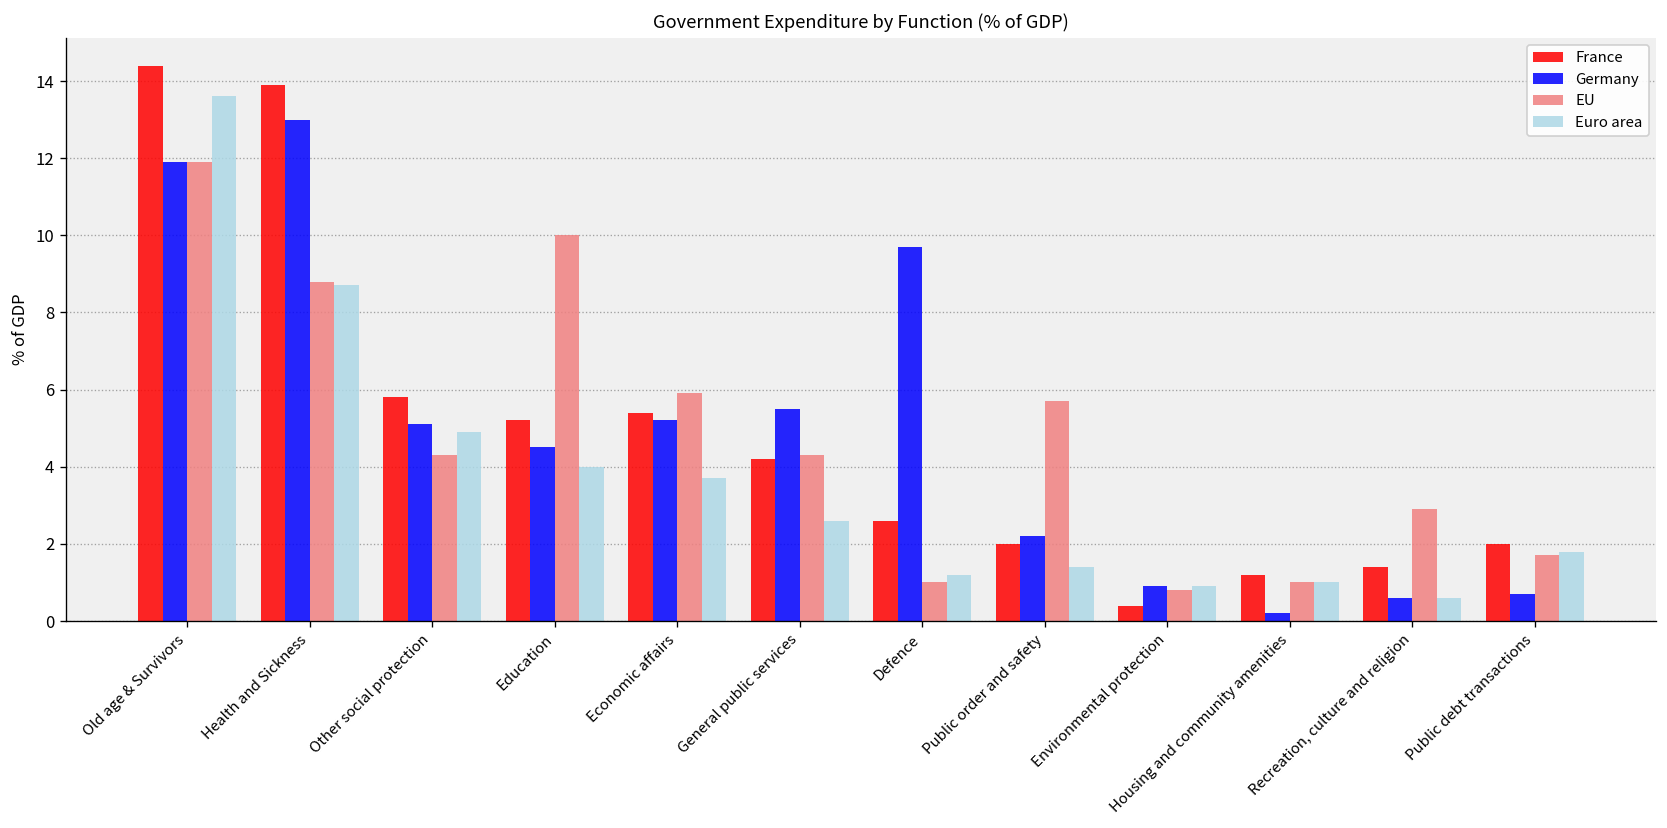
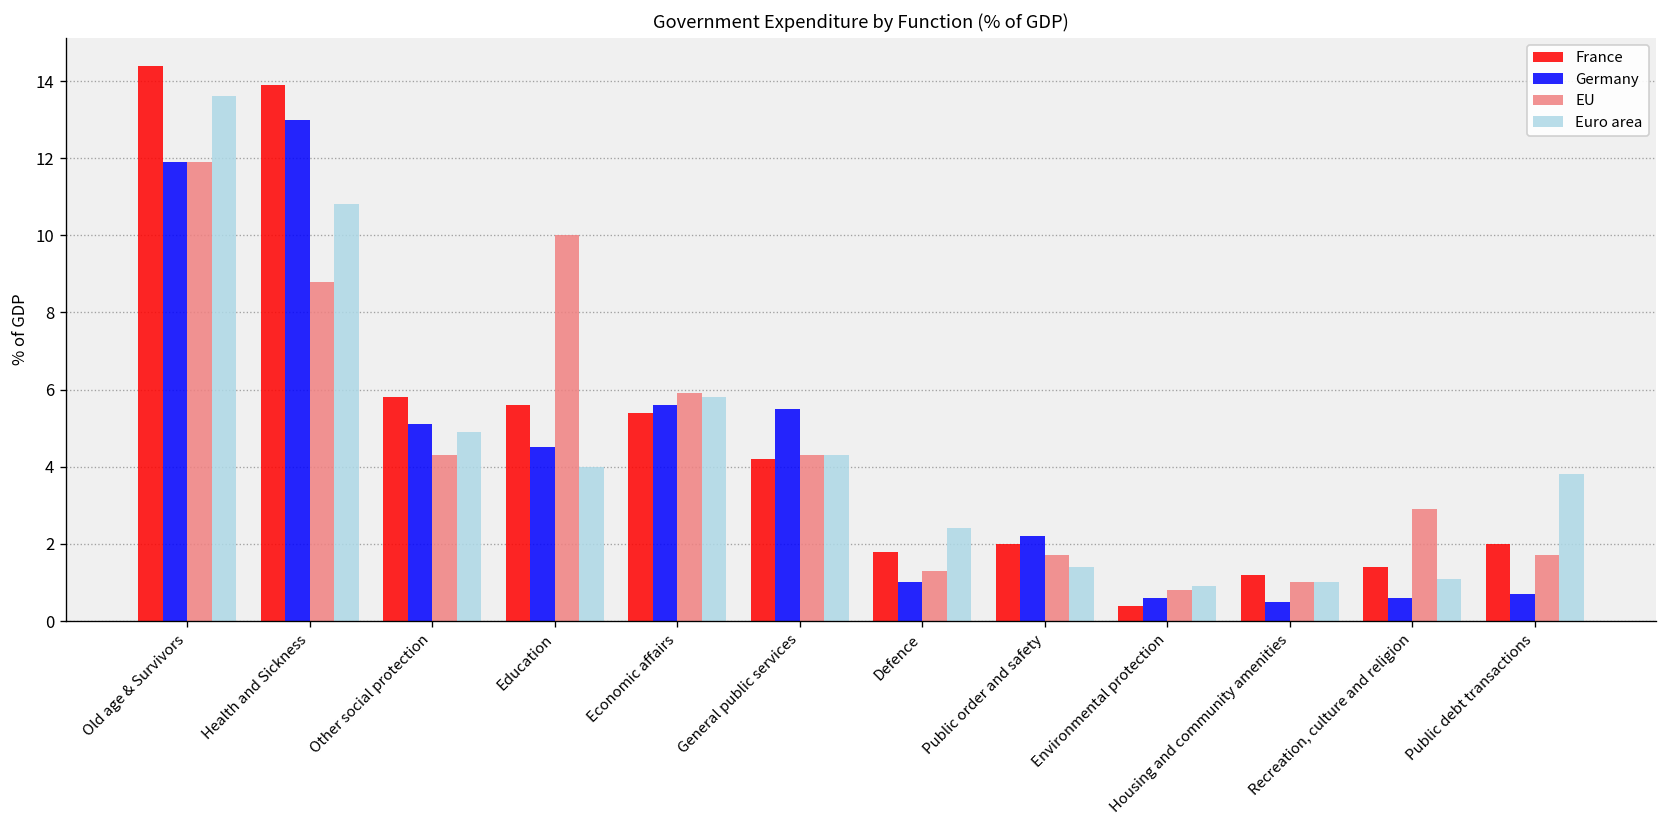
  {
    "France": {
      "Old age & Survivors": 14.4,
      "Health and Sickness": 13.9,
      "Other social protection": 5.8,
-     "Education": 5.2,
+     "Education": 5.6,
      "Economic affairs": 5.4,
      "General public services": 4.2,
-     "Defence": 2.6,
+     "Defence": 1.8,
      "Public order and safety": 2.0,
      "Environmental protection": 0.4,
      "Housing and community amenities": 1.2,
      "Recreation, culture and religion": 1.4,
      "Public debt transactions": 2.0
    },
    "Germany": {
      "Old age & Survivors": 11.9,
      "Health and Sickness": 13.0,
      "Other social protection": 5.1,
      "Education": 4.5,
-     "Economic affairs": 5.2,
+     "Economic affairs": 5.6,
      "General public services": 5.5,
-     "Defence": 9.7,
+     "Defence": 1.0,
      "Public order and safety": 2.2,
-     "Environmental protection": 0.9,
-     "Housing and community amenities": 0.2,
+     "Environmental protection": 0.6,
+     "Housing and community amenities": 0.5,
      "Recreation, culture and religion": 0.6,
      "Public debt transactions": 0.7
    },
    "EU": {
      "Old age & Survivors": 11.9,
      "Health and Sickness": 8.8,
      "Other social protection": 4.3,
      "Education": 10.0,
      "Economic affairs": 5.9,
      "General public services": 4.3,
-     "Defence": 1.0,
-     "Public order and safety": 5.7,
+     "Defence": 1.3,
+     "Public order and safety": 1.7,
      "Environmental protection": 0.8,
      "Housing and community amenities": 1.0,
      "Recreation, culture and religion": 2.9,
      "Public debt transactions": 1.7
    },
    "Euro area": {
      "Old age & Survivors": 13.6,
-     "Health and Sickness": 8.7,
+     "Health and Sickness": 10.8,
      "Other social protection": 4.9,
      "Education": 4.0,
-     "Economic affairs": 3.7,
-     "General public services": 2.6,
-     "Defence": 1.2,
+     "Economic affairs": 5.8,
+     "General public services": 4.3,
+     "Defence": 2.4,
      "Public order and safety": 1.4,
      "Environmental protection": 0.9,
      "Housing and community amenities": 1.0,
-     "Recreation, culture and religion": 0.6,
-     "Public debt transactions": 1.8
+     "Recreation, culture and religion": 1.1,
+     "Public debt transactions": 3.8
    }
  }
